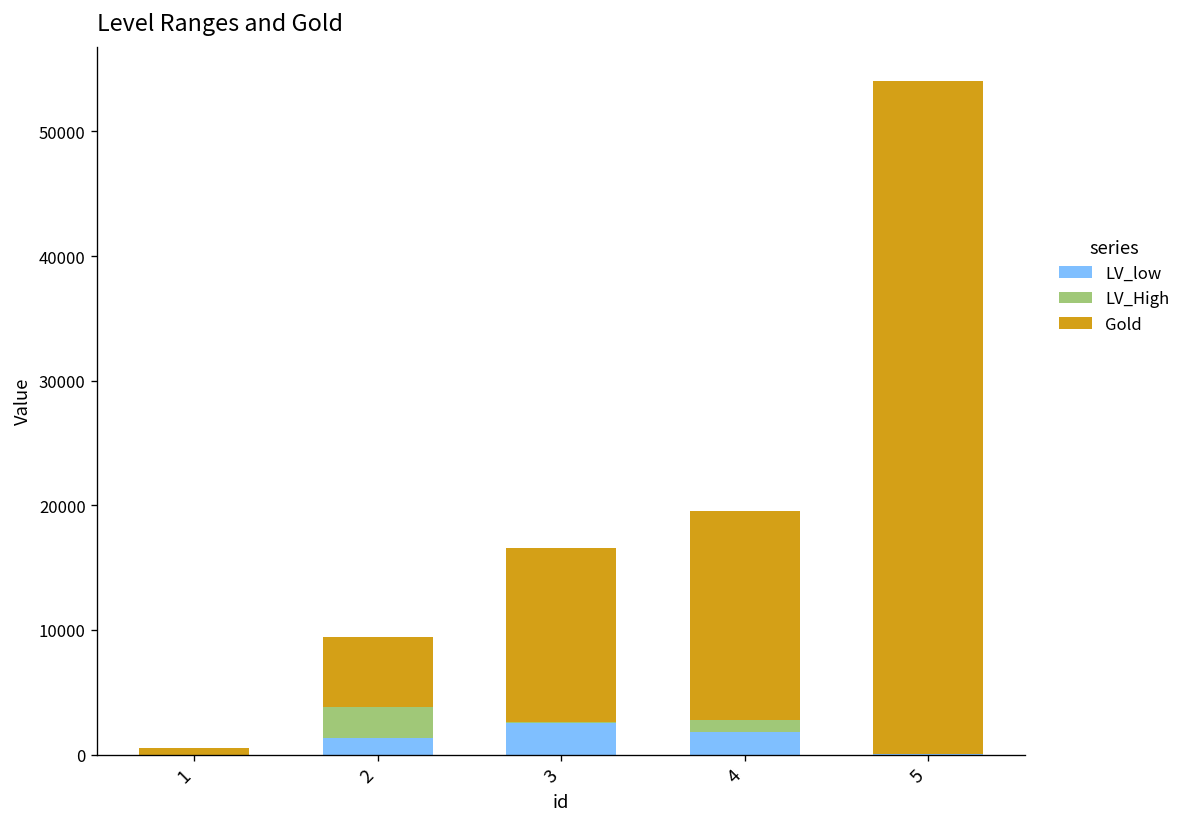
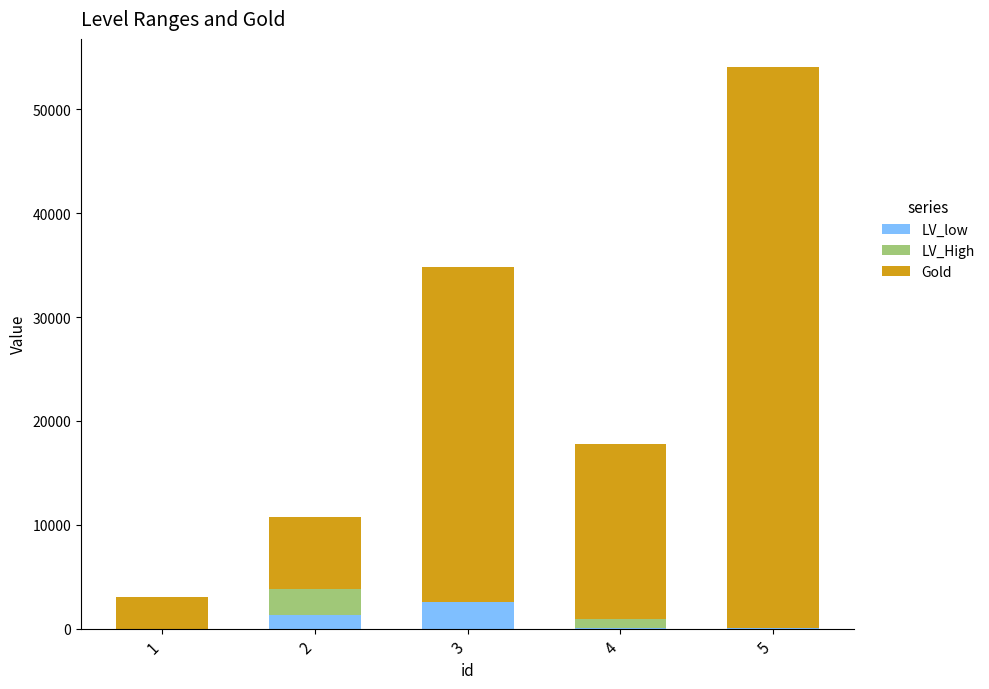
  {
    "LV_low": {
      "2": 1400,
      "3": 2600,
-     "4": 1800
+     "4": 0
    },
    "LV_High": {
      "2": 2400,
      "4": 900
    },
    "Gold": {
-     "1": 500,
-     "2": 5700,
-     "3": 14000,
+     "1": 3000,
+     "2": 7000,
+     "3": 32200,
      "4": 16800,
      "5": 54000
    }
  }
